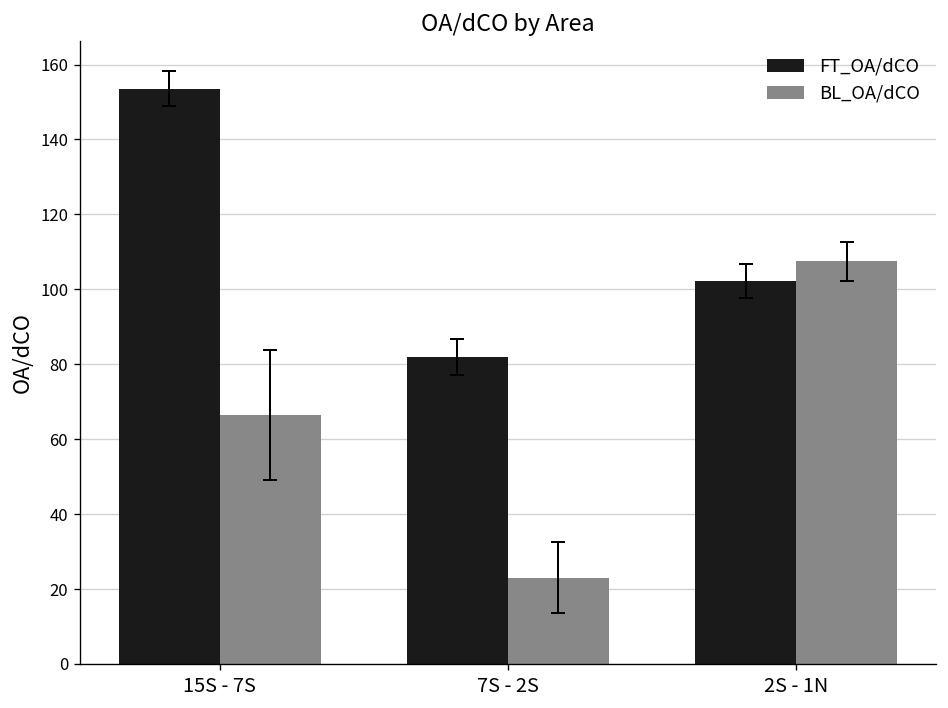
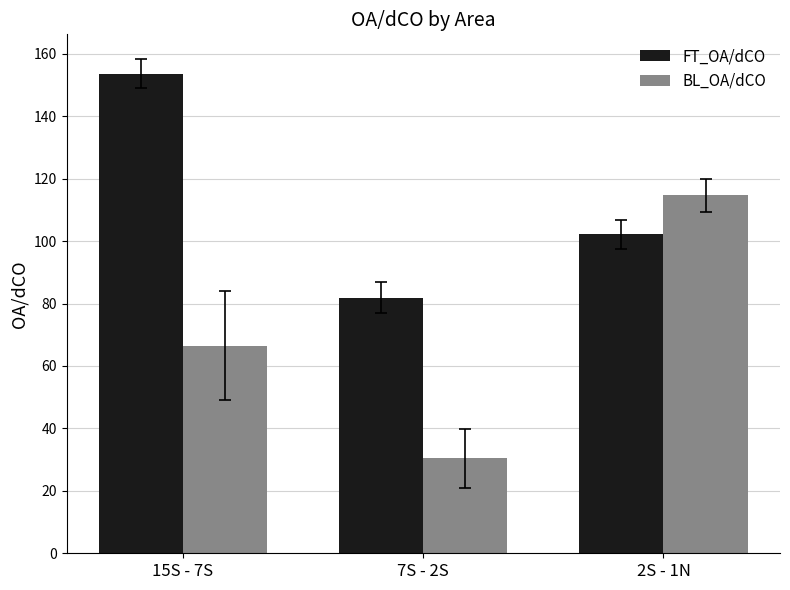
  {
    "FT_OA/dCO": {
      "15S - 7S": 154,
      "7S - 2S": 82,
      "2S - 1N": 102
    },
    "BL_OA/dCO": {
      "15S - 7S": 66,
-     "7S - 2S": 23,
-     "2S - 1N": 108
+     "7S - 2S": 30,
+     "2S - 1N": 115
    }
  }
